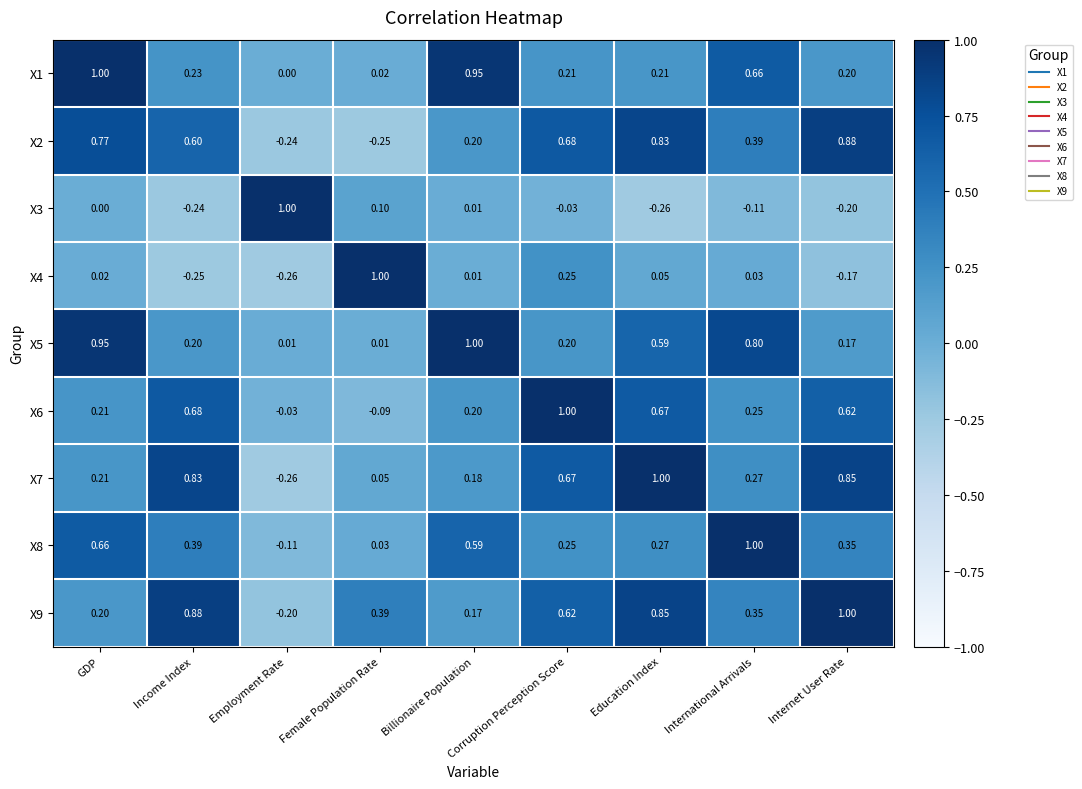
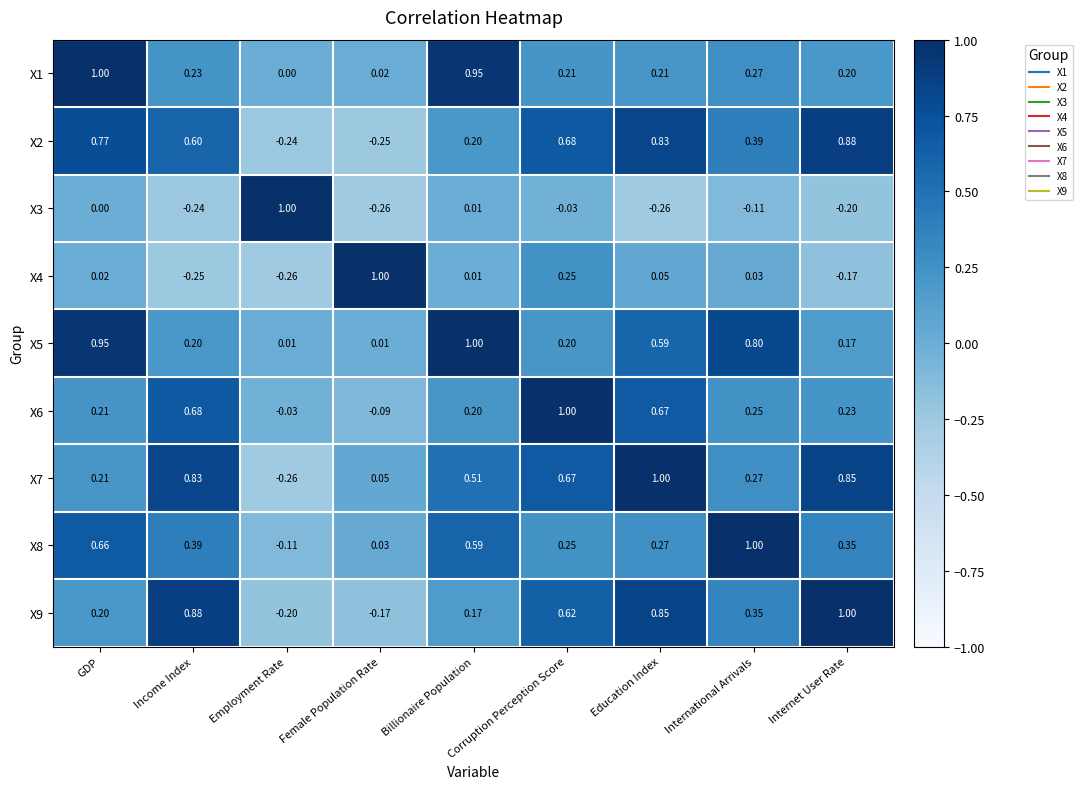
  {
    "X1": {
      "GDP": 1.00,
      "Income Index": 0.23,
      "Employment Rate": 0.00,
      "Female Population Rate": 0.02,
      "Billionaire Population": 0.95,
      "Corruption Perception Score": 0.21,
      "Education Index": 0.21,
-     "International Arrivals": 0.66,
+     "International Arrivals": 0.27,
      "Internet User Rate": 0.20
    },
    "X2": {
      "GDP": 0.77,
      "Income Index": 0.60,
      "Employment Rate": -0.24,
      "Female Population Rate": -0.25,
      "Billionaire Population": 0.20,
      "Corruption Perception Score": 0.68,
      "Education Index": 0.83,
      "International Arrivals": 0.39,
      "Internet User Rate": 0.88
    },
    "X3": {
      "GDP": 0.00,
      "Income Index": -0.24,
      "Employment Rate": 1.00,
-     "Female Population Rate": 0.10,
+     "Female Population Rate": -0.26,
      "Billionaire Population": 0.01,
      "Corruption Perception Score": -0.03,
      "Education Index": -0.26,
      "International Arrivals": -0.11,
      "Internet User Rate": -0.20
    },
    "X4": {
      "GDP": 0.02,
      "Income Index": -0.25,
      "Employment Rate": -0.26,
      "Female Population Rate": 1.00,
      "Billionaire Population": 0.01,
      "Corruption Perception Score": 0.25,
      "Education Index": 0.05,
      "International Arrivals": 0.03,
      "Internet User Rate": -0.17
    },
    "X5": {
      "GDP": 0.95,
      "Income Index": 0.20,
      "Employment Rate": 0.01,
      "Female Population Rate": 0.01,
      "Billionaire Population": 1.00,
      "Corruption Perception Score": 0.20,
      "Education Index": 0.59,
      "International Arrivals": 0.80,
      "Internet User Rate": 0.17
    },
    "X6": {
      "GDP": 0.21,
      "Income Index": 0.68,
      "Employment Rate": -0.03,
      "Female Population Rate": -0.09,
      "Billionaire Population": 0.20,
      "Corruption Perception Score": 1.00,
      "Education Index": 0.67,
      "International Arrivals": 0.25,
-     "Internet User Rate": 0.62
+     "Internet User Rate": 0.23
    },
    "X7": {
      "GDP": 0.21,
      "Income Index": 0.83,
      "Employment Rate": -0.26,
      "Female Population Rate": 0.05,
-     "Billionaire Population": 0.18,
+     "Billionaire Population": 0.51,
      "Corruption Perception Score": 0.67,
      "Education Index": 1.00,
      "International Arrivals": 0.27,
      "Internet User Rate": 0.85
    },
    "X8": {
      "GDP": 0.66,
      "Income Index": 0.39,
      "Employment Rate": -0.11,
      "Female Population Rate": 0.03,
      "Billionaire Population": 0.59,
      "Corruption Perception Score": 0.25,
      "Education Index": 0.27,
      "International Arrivals": 1.00,
      "Internet User Rate": 0.35
    },
    "X9": {
      "GDP": 0.20,
      "Income Index": 0.88,
      "Employment Rate": -0.20,
-     "Female Population Rate": 0.39,
+     "Female Population Rate": -0.17,
      "Billionaire Population": 0.17,
      "Corruption Perception Score": 0.62,
      "Education Index": 0.85,
      "International Arrivals": 0.35,
      "Internet User Rate": 1.00
    }
  }
